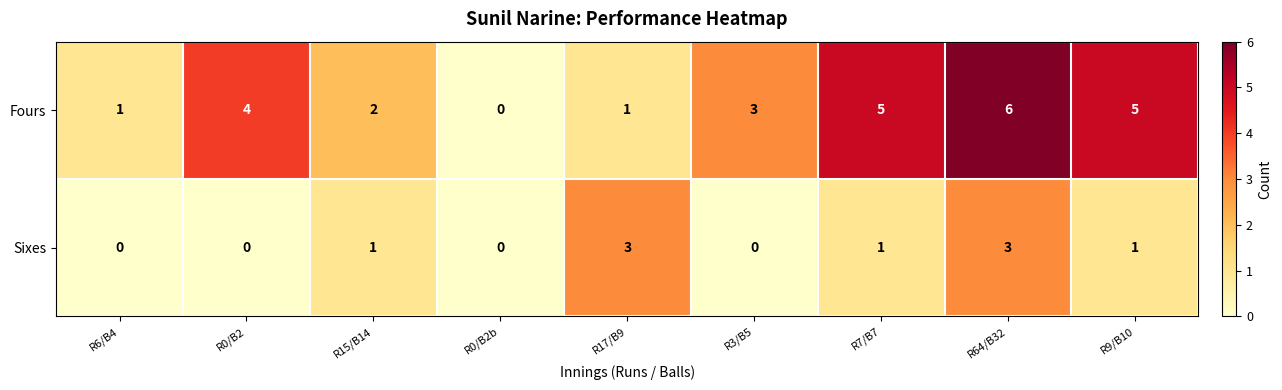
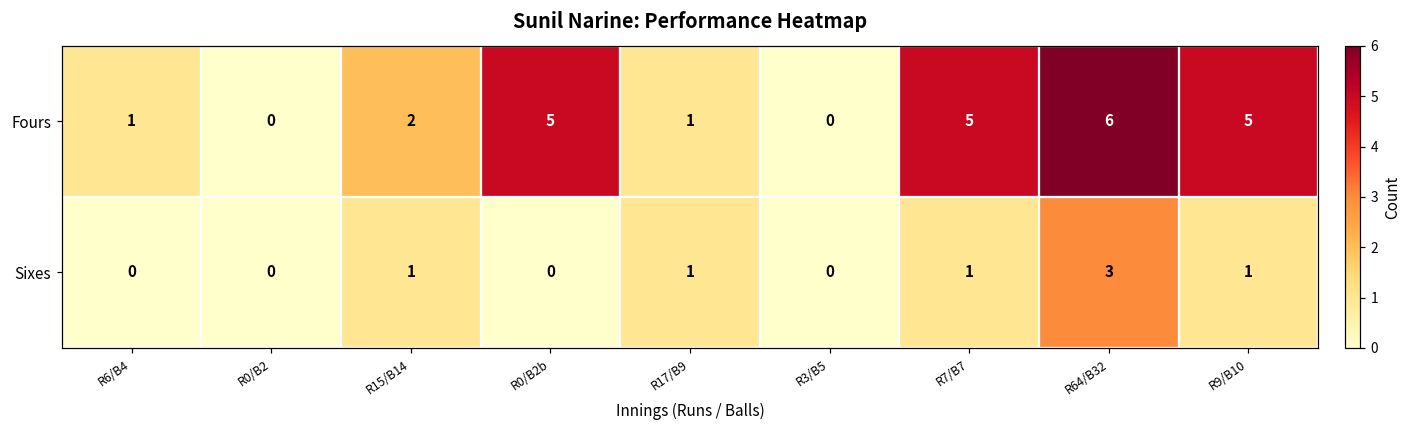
  {
    "Fours": {
      "R6/B4": 1,
-     "R0/B2": 4,
+     "R0/B2": 0,
      "R15/B14": 2,
-     "R0/B2b": 0,
+     "R0/B2b": 5,
      "R17/B9": 1,
-     "R3/B5": 3,
+     "R3/B5": 0,
      "R7/B7": 5,
      "R64/B32": 6,
      "R9/B10": 5
    },
    "Sixes": {
      "R6/B4": 0,
      "R0/B2": 0,
      "R15/B14": 1,
      "R0/B2b": 0,
-     "R17/B9": 3,
+     "R17/B9": 1,
      "R3/B5": 0,
      "R7/B7": 1,
      "R64/B32": 3,
      "R9/B10": 1
    }
  }
